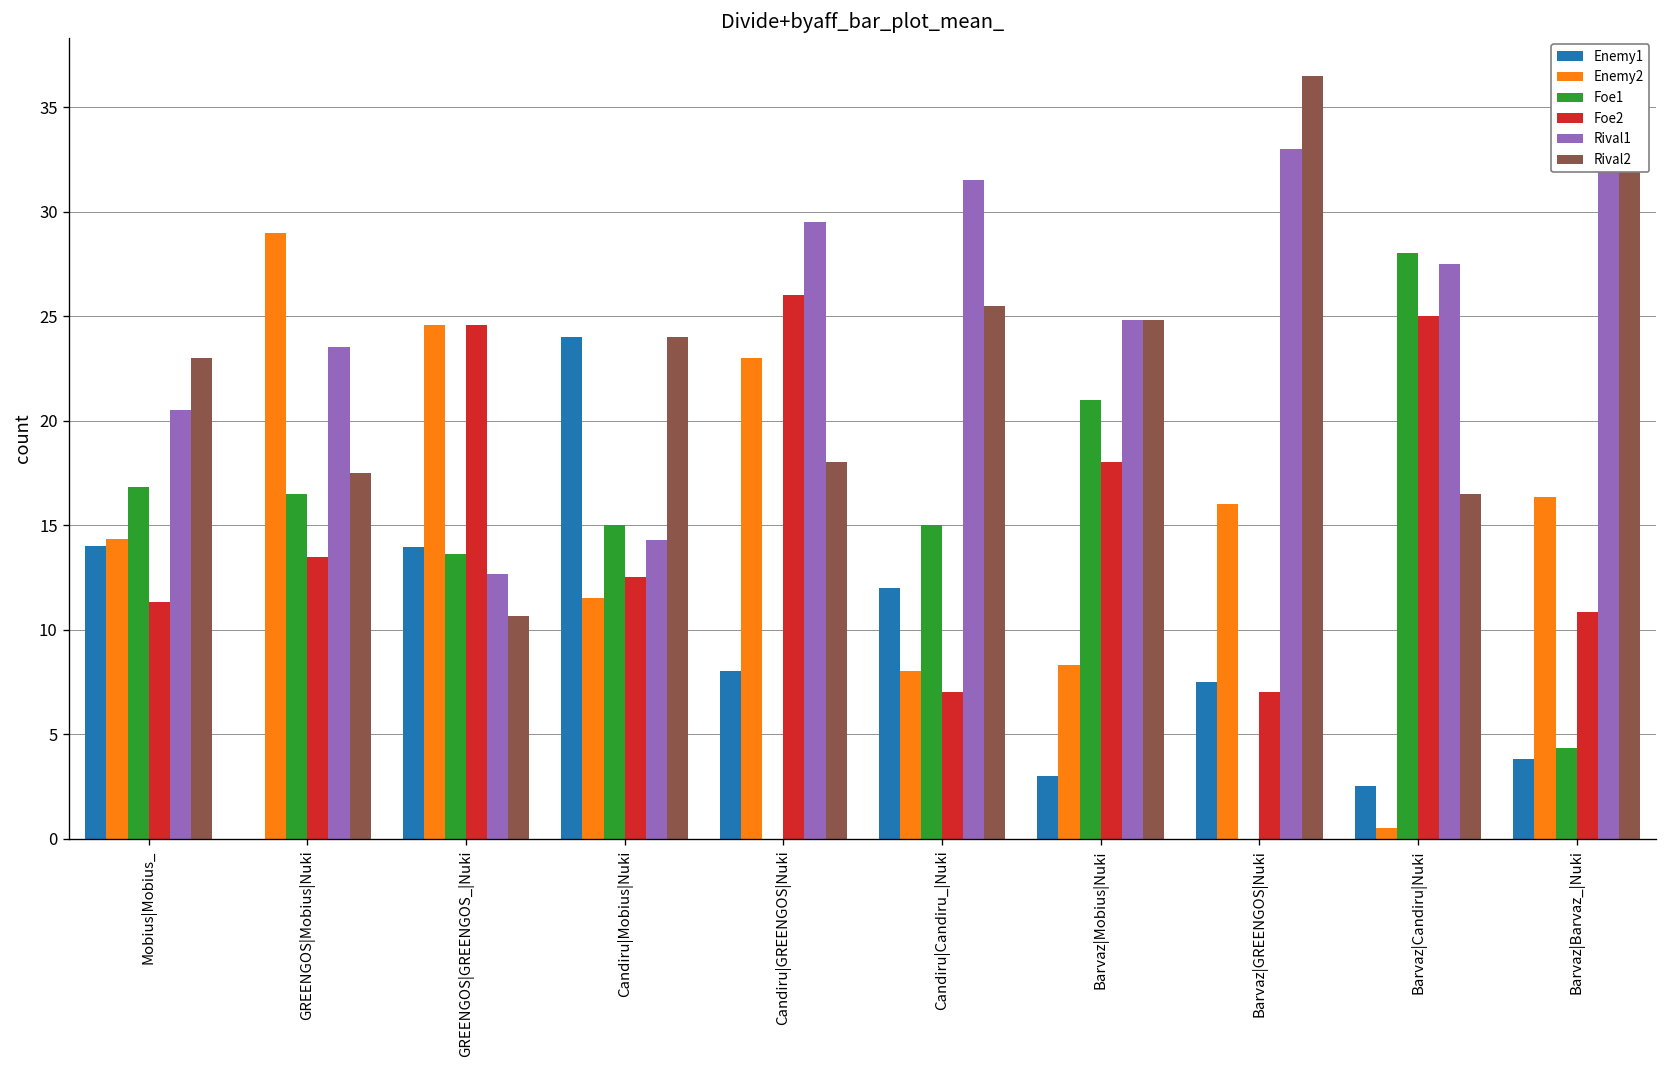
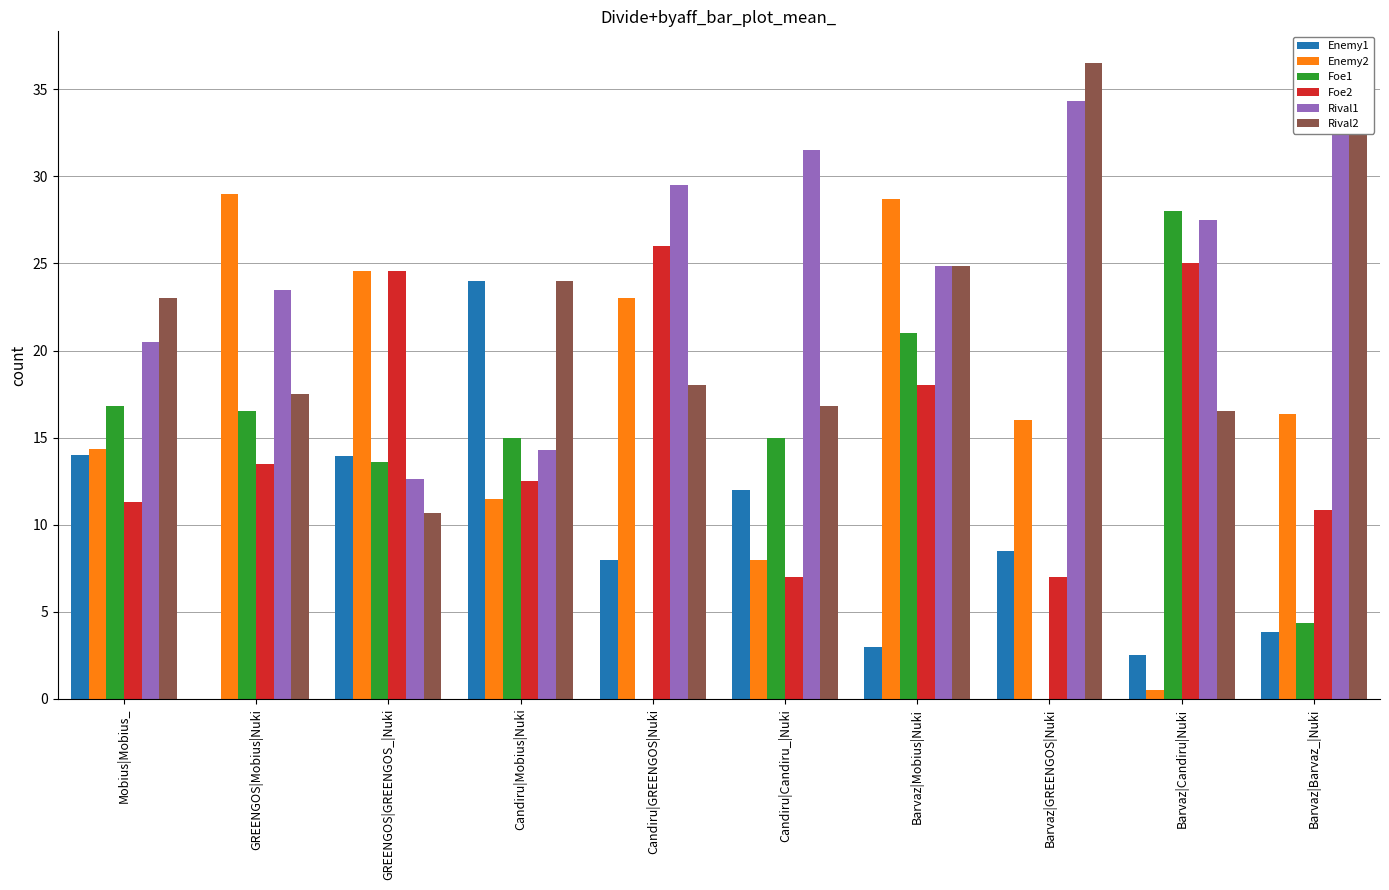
  {
    "Enemy1": {
      "Mobius|Mobius_": 14.0,
      "GREENGOS|Mobius|Nuki": 0.0,
      "GREENGOS|GREENGOS_|Nuki": 14.0,
      "Candiru|Mobius|Nuki": 24.0,
      "Candiru|GREENGOS|Nuki": 8.0,
      "Candiru|Candiru_|Nuki": 12.0,
      "Barvaz|Mobius|Nuki": 3.0,
-     "Barvaz|GREENGOS|Nuki": 7.5,
+     "Barvaz|GREENGOS|Nuki": 8.5,
      "Barvaz|Candiru|Nuki": 2.5,
      "Barvaz|Barvaz_|Nuki": 3.8
    },
    "Enemy2": {
      "Mobius|Mobius_": 14.3,
      "GREENGOS|Mobius|Nuki": 29.0,
      "GREENGOS|GREENGOS_|Nuki": 24.6,
      "Candiru|Mobius|Nuki": 11.5,
      "Candiru|GREENGOS|Nuki": 23.0,
      "Candiru|Candiru_|Nuki": 8.0,
-     "Barvaz|Mobius|Nuki": 8.3,
+     "Barvaz|Mobius|Nuki": 28.7,
      "Barvaz|GREENGOS|Nuki": 16.0,
      "Barvaz|Candiru|Nuki": 0.5,
      "Barvaz|Barvaz_|Nuki": 16.3
    },
    "Foe1": {
      "Mobius|Mobius_": 16.8,
      "GREENGOS|Mobius|Nuki": 16.5,
      "GREENGOS|GREENGOS_|Nuki": 13.6,
      "Candiru|Mobius|Nuki": 15.0,
      "Candiru|GREENGOS|Nuki": 0.0,
      "Candiru|Candiru_|Nuki": 15.0,
      "Barvaz|Mobius|Nuki": 21.0,
      "Barvaz|GREENGOS|Nuki": 0.0,
      "Barvaz|Candiru|Nuki": 28.0,
      "Barvaz|Barvaz_|Nuki": 4.3
    },
    "Foe2": {
      "Mobius|Mobius_": 11.3,
      "GREENGOS|Mobius|Nuki": 13.5,
      "GREENGOS|GREENGOS_|Nuki": 24.6,
      "Candiru|Mobius|Nuki": 12.5,
      "Candiru|GREENGOS|Nuki": 26.0,
      "Candiru|Candiru_|Nuki": 7.0,
      "Barvaz|Mobius|Nuki": 18.0,
      "Barvaz|GREENGOS|Nuki": 7.0,
      "Barvaz|Candiru|Nuki": 25.0,
      "Barvaz|Barvaz_|Nuki": 10.8
    },
    "Rival1": {
      "Mobius|Mobius_": 20.5,
      "GREENGOS|Mobius|Nuki": 23.5,
      "GREENGOS|GREENGOS_|Nuki": 12.7,
      "Candiru|Mobius|Nuki": 14.3,
      "Candiru|GREENGOS|Nuki": 29.5,
      "Candiru|Candiru_|Nuki": 31.5,
      "Barvaz|Mobius|Nuki": 24.8,
-     "Barvaz|GREENGOS|Nuki": 33.0,
+     "Barvaz|GREENGOS|Nuki": 34.3,
      "Barvaz|Candiru|Nuki": 27.5
    },
    "Rival2": {
      "Mobius|Mobius_": 23.0,
      "GREENGOS|Mobius|Nuki": 17.5,
      "GREENGOS|GREENGOS_|Nuki": 10.7,
      "Candiru|Mobius|Nuki": 24.0,
      "Candiru|GREENGOS|Nuki": 18.0,
-     "Candiru|Candiru_|Nuki": 25.5,
+     "Candiru|Candiru_|Nuki": 16.8,
      "Barvaz|Mobius|Nuki": 24.8,
      "Barvaz|GREENGOS|Nuki": 36.5,
      "Barvaz|Candiru|Nuki": 16.5
    }
  }
